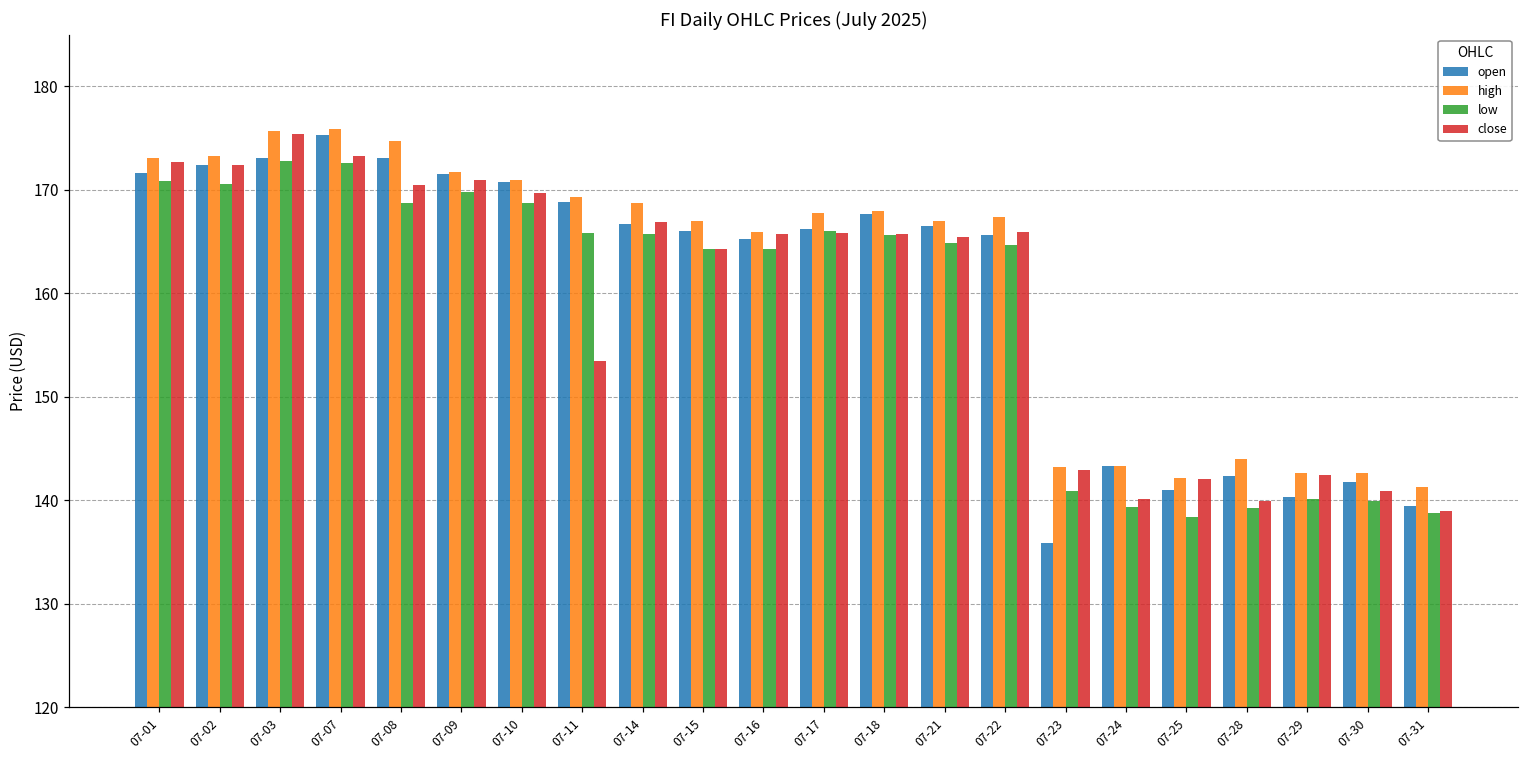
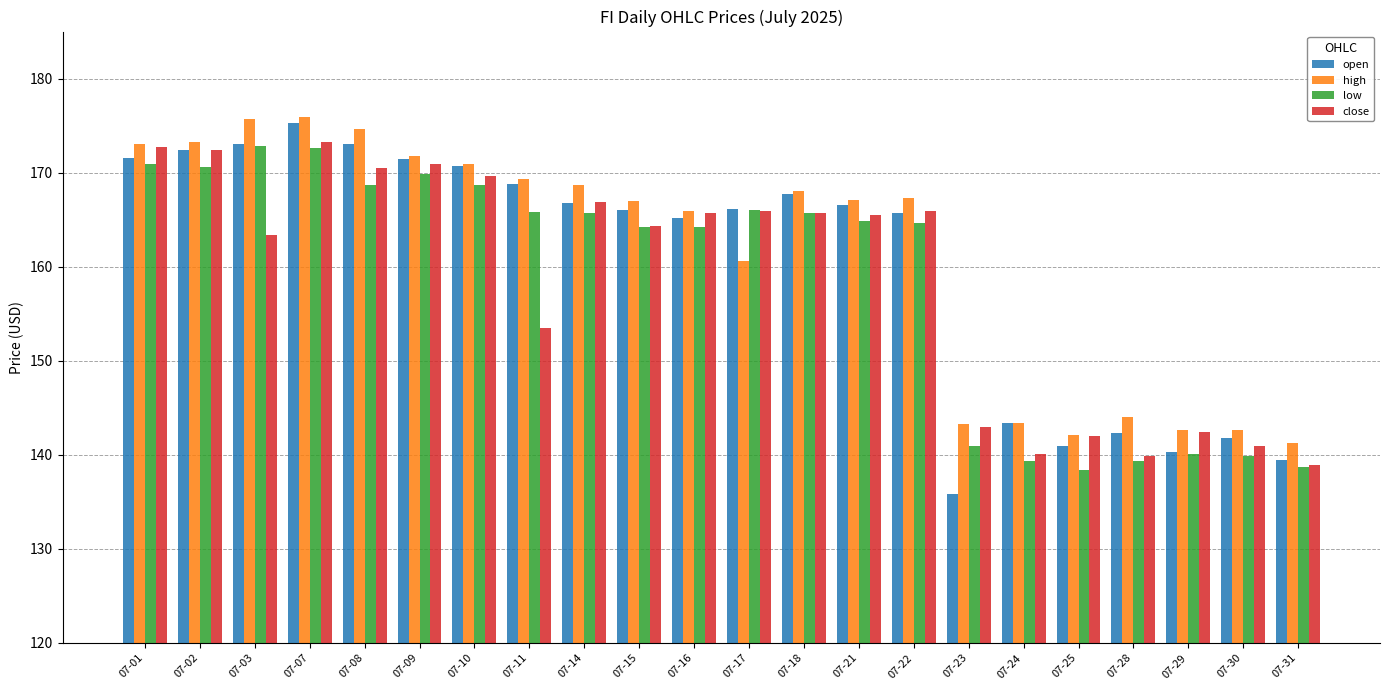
  {
    "open": {
      "07-01": 172,
      "07-02": 172,
      "07-03": 173,
      "07-07": 175,
      "07-08": 173,
      "07-09": 172,
      "07-10": 171,
      "07-11": 169,
      "07-14": 167,
      "07-15": 166,
      "07-16": 165,
      "07-17": 166,
      "07-18": 168,
      "07-21": 167,
      "07-22": 166,
      "07-23": 136,
      "07-24": 143,
      "07-25": 141,
      "07-28": 142,
      "07-29": 140,
      "07-30": 142,
      "07-31": 139
    },
    "high": {
      "07-01": 173,
      "07-02": 173,
      "07-03": 176,
      "07-07": 176,
      "07-08": 175,
      "07-09": 172,
      "07-10": 171,
      "07-11": 169,
      "07-14": 169,
      "07-15": 167,
      "07-16": 166,
-     "07-17": 168,
+     "07-17": 161,
      "07-18": 168,
      "07-21": 167,
      "07-22": 167,
      "07-23": 143,
      "07-24": 143,
      "07-25": 142,
      "07-28": 144,
      "07-29": 143,
      "07-30": 143,
      "07-31": 141
    },
    "low": {
      "07-01": 171,
      "07-02": 171,
      "07-03": 173,
      "07-07": 173,
      "07-08": 169,
      "07-09": 170,
      "07-10": 169,
      "07-11": 166,
      "07-14": 166,
      "07-15": 164,
      "07-16": 164,
      "07-17": 166,
      "07-18": 166,
      "07-21": 165,
      "07-22": 165,
      "07-23": 141,
      "07-24": 139,
      "07-25": 138,
      "07-28": 139,
      "07-29": 140,
      "07-30": 140,
      "07-31": 139
    },
    "close": {
      "07-01": 173,
      "07-02": 172,
-     "07-03": 175,
+     "07-03": 163,
      "07-07": 173,
      "07-08": 171,
      "07-09": 171,
      "07-10": 170,
      "07-11": 153,
      "07-14": 167,
      "07-15": 164,
      "07-16": 166,
      "07-17": 166,
      "07-18": 166,
      "07-21": 165,
      "07-22": 166,
      "07-23": 143,
      "07-24": 140,
      "07-25": 142,
      "07-28": 140,
      "07-29": 142,
      "07-30": 141,
      "07-31": 139
    }
  }
